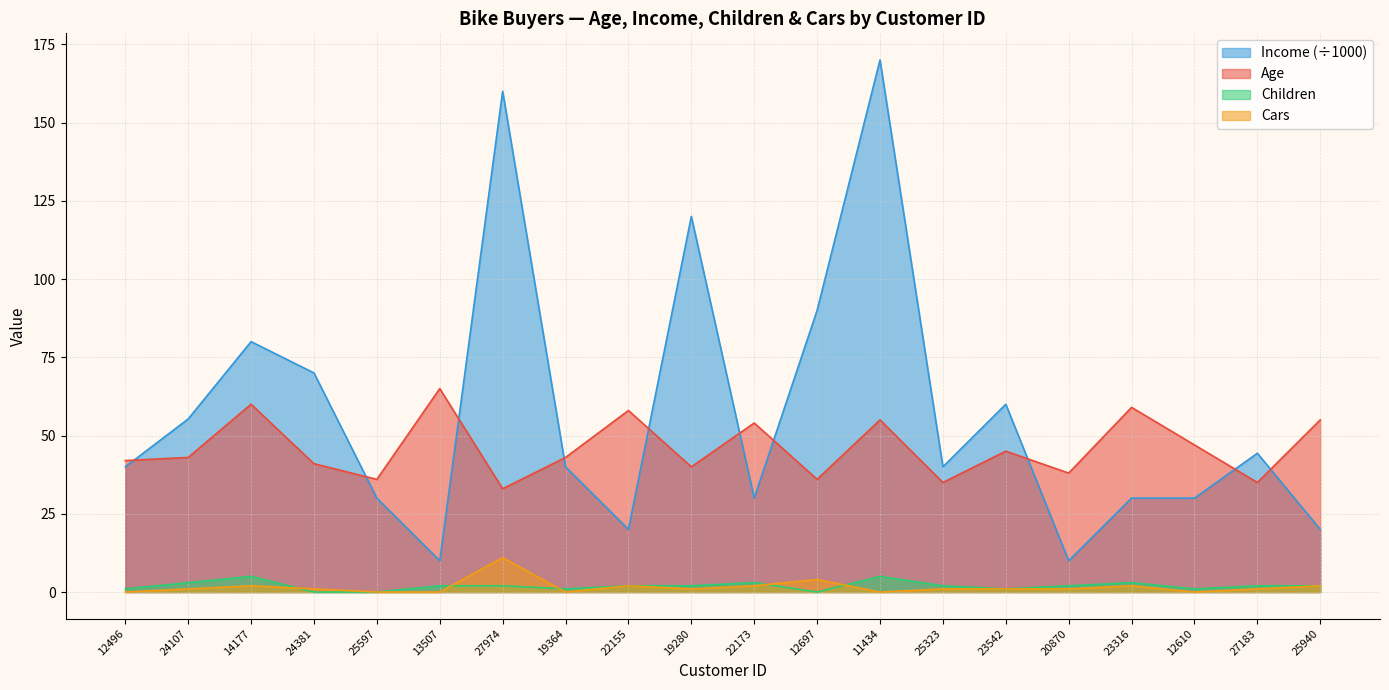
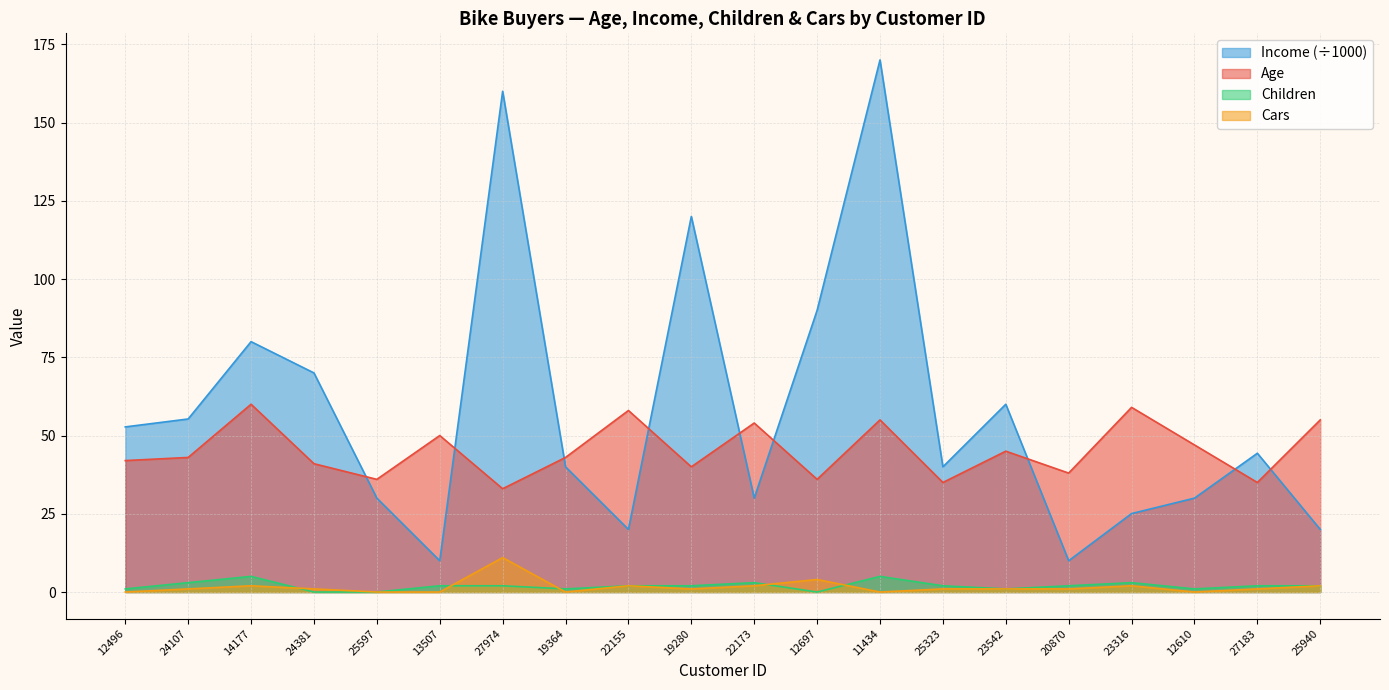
  {
    "Income (÷1000)": {
-     "12496": 40,
+     "12496": 53,
      "24107": 55,
      "14177": 80,
      "24381": 70,
      "25597": 30,
      "13507": 10,
      "27974": 160,
      "19364": 40,
      "22155": 20,
      "19280": 120,
      "22173": 30,
      "12697": 90,
      "11434": 170,
      "25323": 40,
      "23542": 60,
      "20870": 10,
-     "23316": 30,
+     "23316": 25,
      "12610": 30,
      "27183": 44,
      "25940": 20
    },
    "Age": {
      "12496": 42,
      "24107": 43,
      "14177": 60,
      "24381": 41,
      "25597": 36,
-     "13507": 65,
+     "13507": 50,
      "27974": 33,
      "19364": 43,
      "22155": 58,
      "19280": 40,
      "22173": 54,
      "12697": 36,
      "11434": 55,
      "25323": 35,
      "23542": 45,
      "20870": 38,
      "23316": 59,
      "12610": 47,
      "27183": 35,
      "25940": 55
    },
    "Children": {
      "12496": 1,
      "24107": 3,
      "14177": 5,
      "24381": 0,
      "13507": 2,
      "27974": 2,
      "19364": 1,
      "19280": 2,
      "22173": 3,
      "12697": 0,
      "11434": 5,
      "25323": 2,
      "20870": 2,
      "23316": 3,
      "12610": 1,
      "27183": 2
    },
    "Cars": {
      "12496": 0,
      "24107": 1,
      "14177": 2,
      "24381": 1,
      "13507": 0,
      "27974": 11,
      "19364": 0,
      "19280": 1,
      "22173": 2,
      "12697": 4,
      "11434": 0,
      "25323": 1,
      "20870": 1,
      "23316": 2,
      "12610": 0,
      "27183": 1
    }
  }
